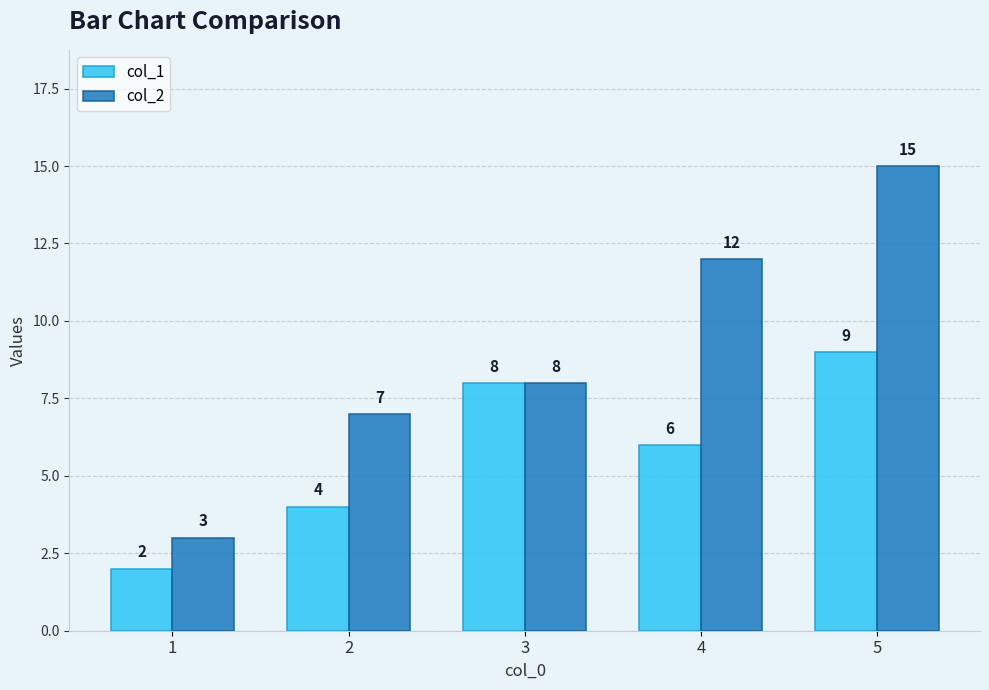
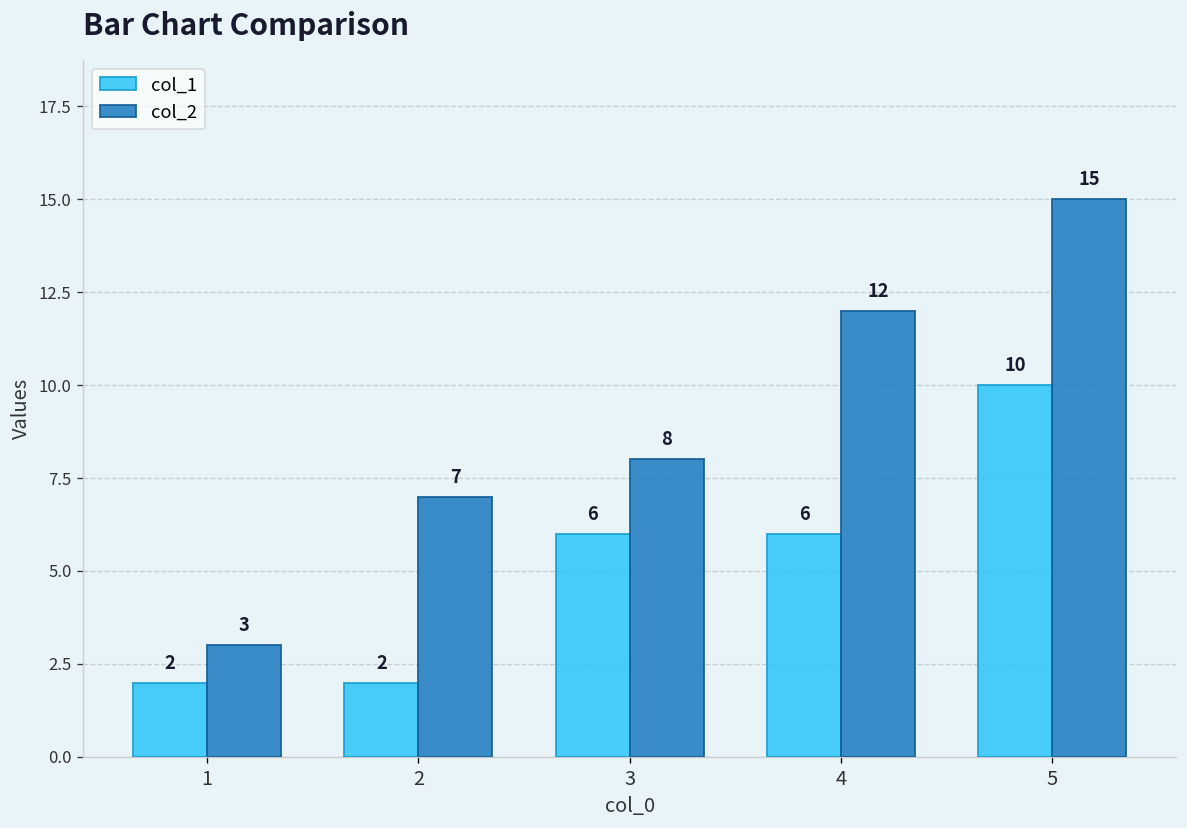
  {
    "col_1": {
      "1": 2,
-     "2": 4,
-     "3": 8,
+     "2": 2,
+     "3": 6,
      "4": 6,
-     "5": 9
+     "5": 10
    },
    "col_2": {
      "1": 3,
      "2": 7,
      "3": 8,
      "4": 12,
      "5": 15
    }
  }
